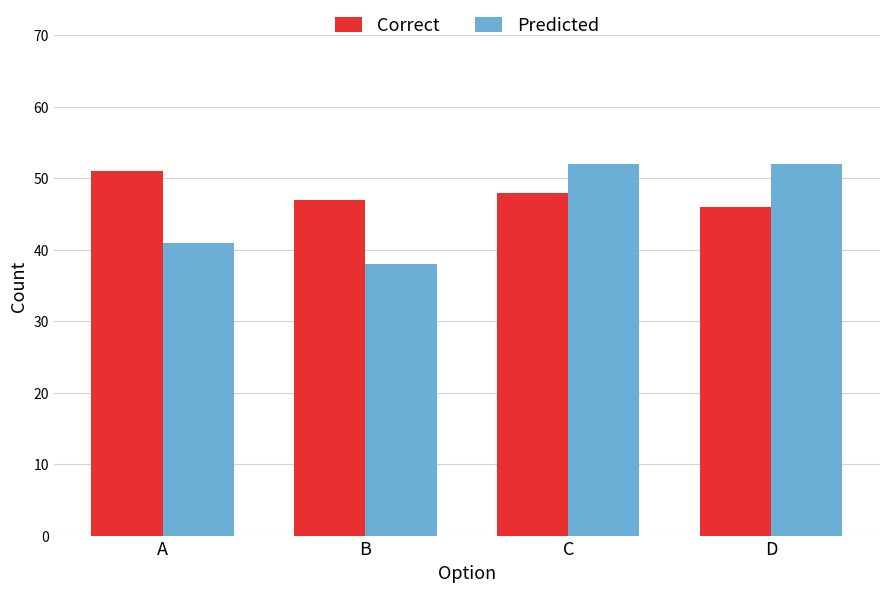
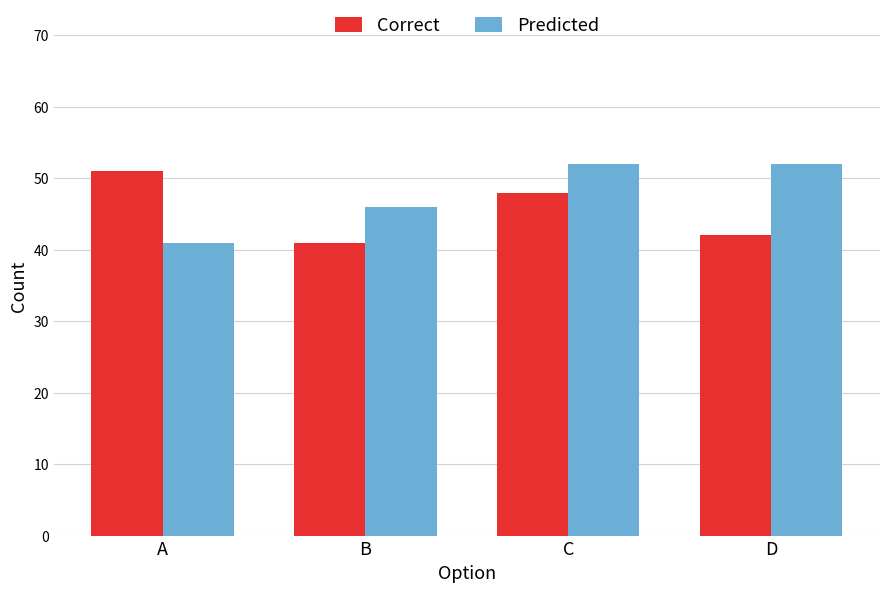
  {
    "Correct": {
      "A": 51,
-     "B": 47,
+     "B": 41,
      "C": 48,
-     "D": 46
+     "D": 42
    },
    "Predicted": {
      "A": 41,
-     "B": 38,
+     "B": 46,
      "C": 52,
      "D": 52
    }
  }
